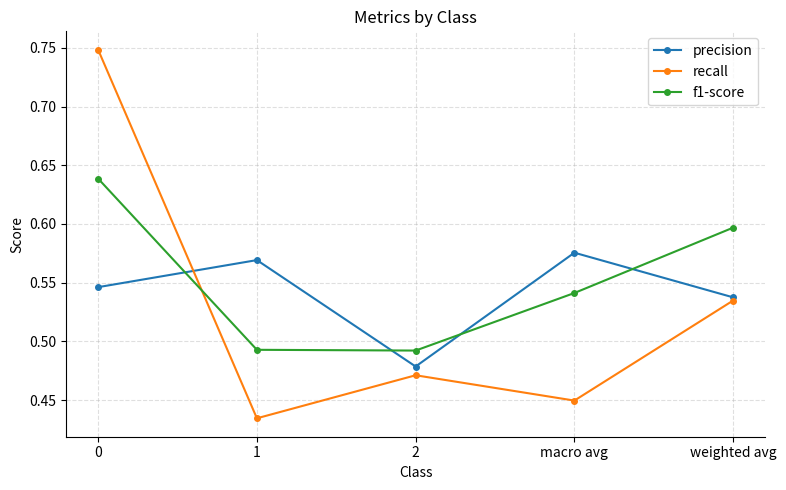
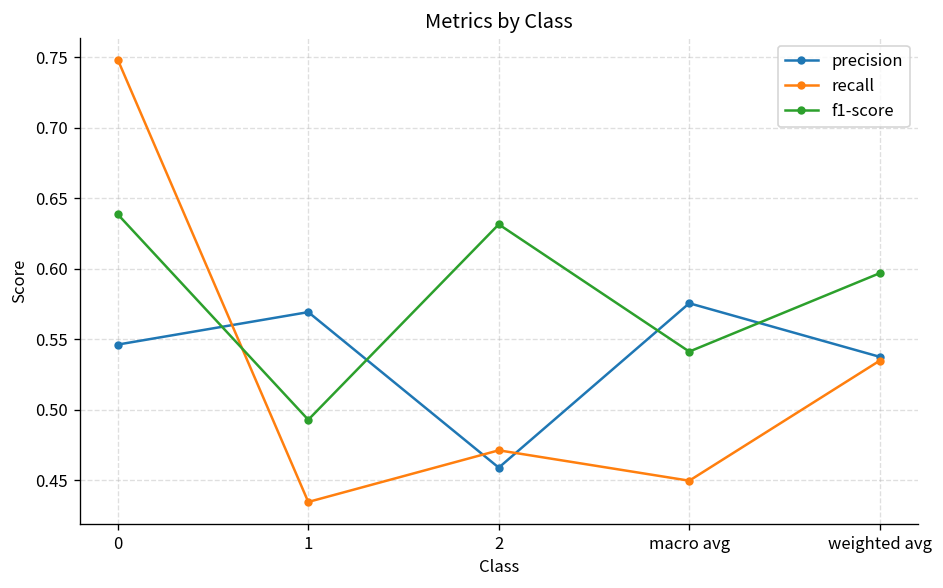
  {
    "precision": {
      "0": 0.546,
      "1": 0.569,
-     "2": 0.479,
+     "2": 0.459,
      "macro avg": 0.576,
      "weighted avg": 0.538
    },
    "recall": {
      "0": 0.748,
      "1": 0.435,
      "2": 0.471,
      "macro avg": 0.450,
      "weighted avg": 0.535
    },
    "f1-score": {
      "0": 0.639,
      "1": 0.493,
-     "2": 0.492,
+     "2": 0.632,
      "macro avg": 0.541,
      "weighted avg": 0.597
    }
  }
